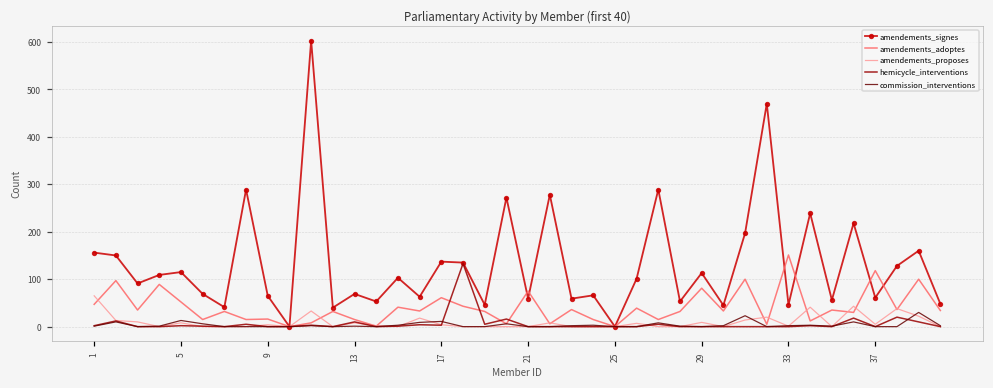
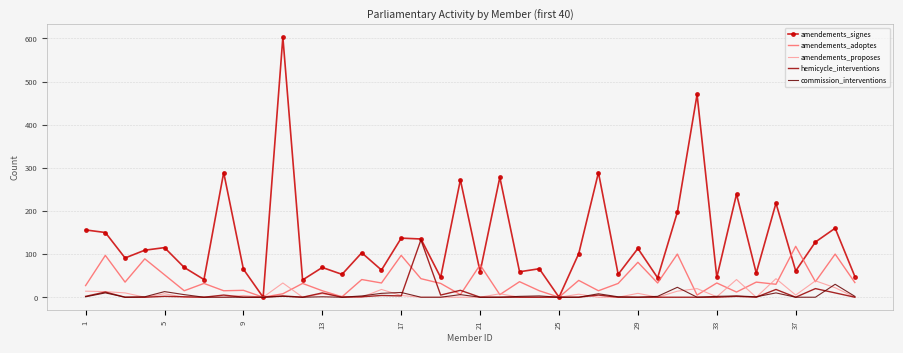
  {
    "amendements_adoptes": {
-     "1": 50,
+     "1": 30,
      "5": 50,
      "9": 20,
-     "17": 60,
+     "17": 100,
      "21": 80,
      "29": 80,
-     "33": 150,
+     "33": 30,
      "37": 120
    },
    "amendements_proposes": {
-     "1": 70,
+     "1": 10,
      "29": 10
    }
  }
